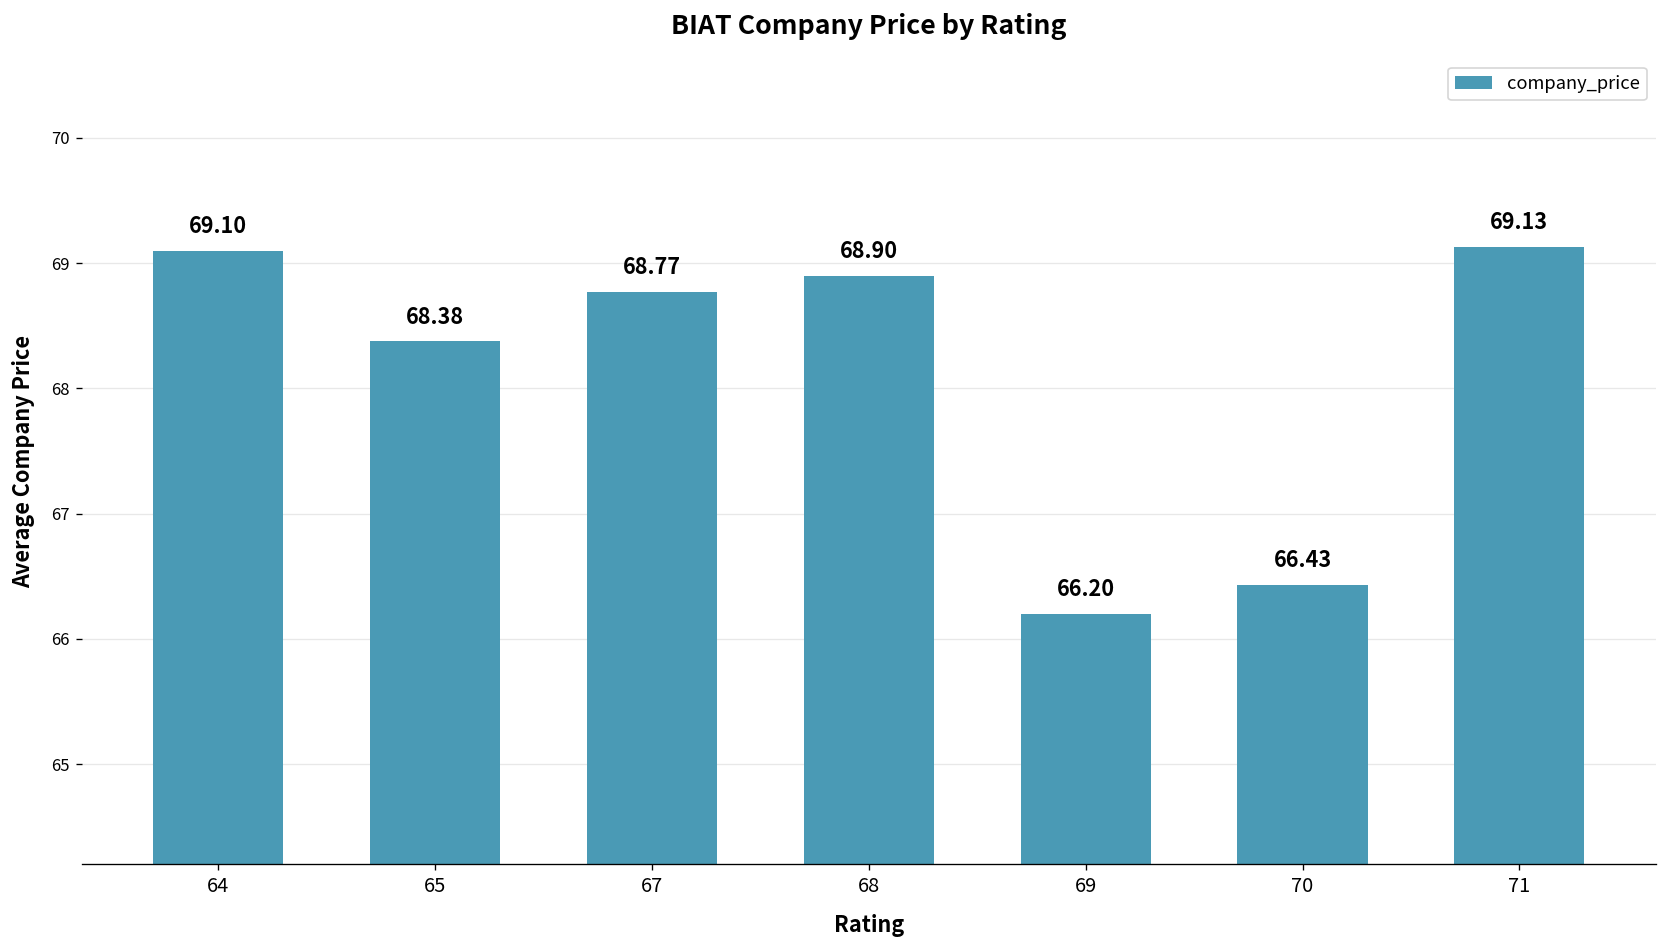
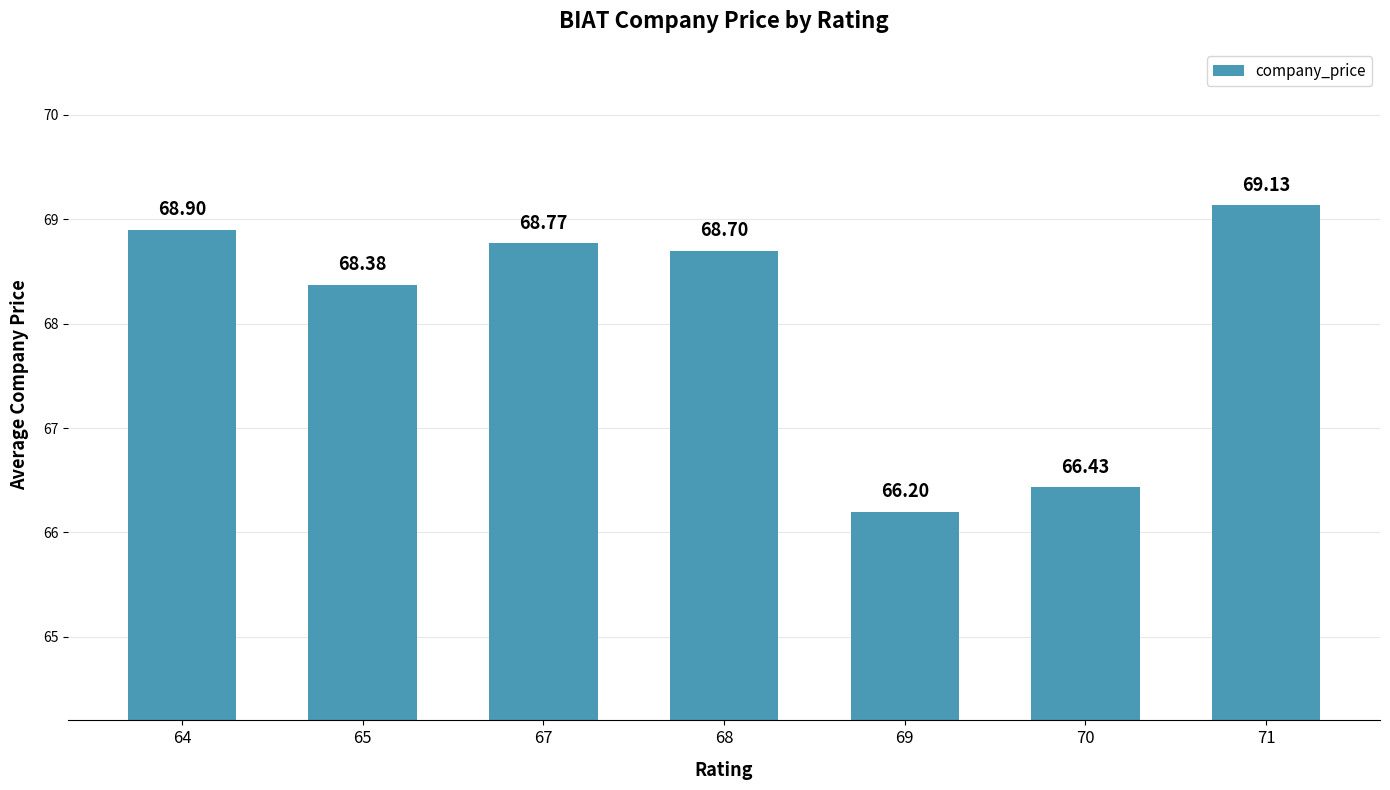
  {
-   "64": 69.10,
+   "64": 68.90,
    "65": 68.38,
    "67": 68.77,
-   "68": 68.90,
+   "68": 68.70,
    "69": 66.20,
    "70": 66.43,
    "71": 69.13
  }
